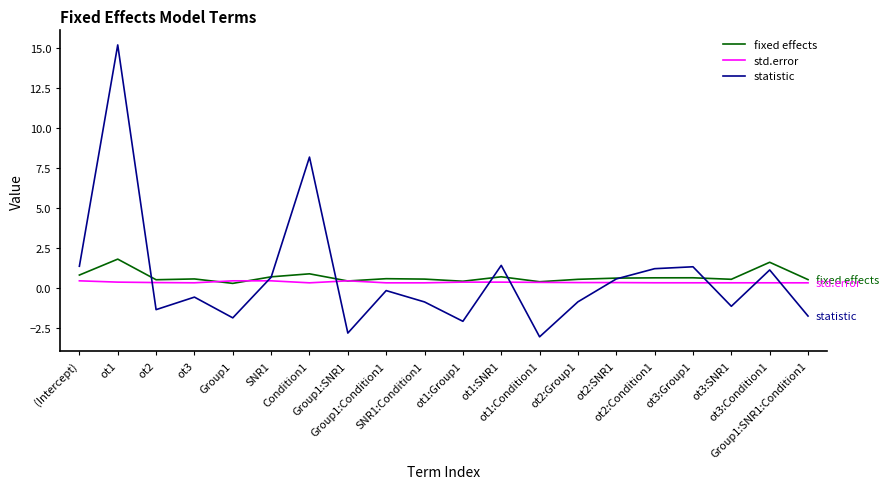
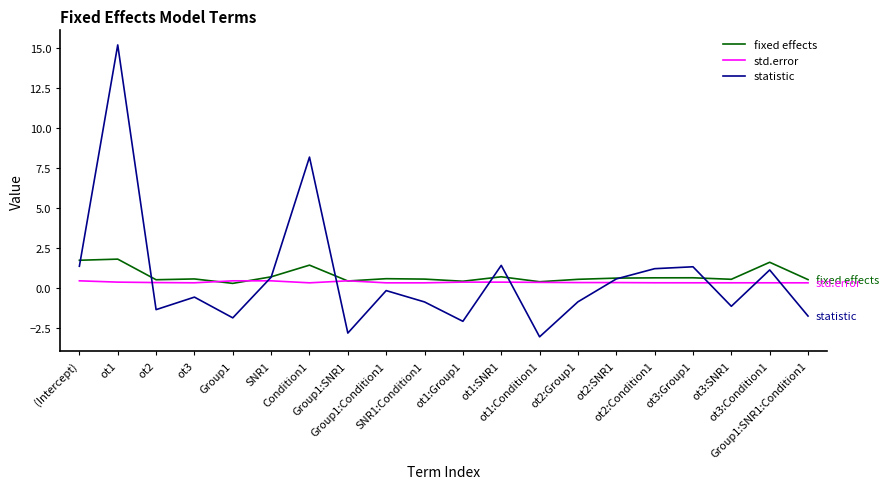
  {
    "fixed effects": {
-     "(Intercept)": 0.8,
+     "(Intercept)": 1.7,
      "ot1": 1.8,
      "ot2": 0.5,
      "ot3": 0.6,
      "Group1": 0.3,
-     "Condition1": 0.9,
+     "Condition1": 1.4,
      "Group1:Condition1": 0.6,
      "SNR1:Condition1": 0.6,
      "ot1:SNR1": 0.7,
      "ot2:Group1": 0.6,
      "ot2:Condition1": 0.6,
      "ot3:Group1": 0.7,
      "ot3:SNR1": 0.6,
      "ot3:Condition1": 1.6,
      "Group1:SNR1:Condition1": 0.5
    },
    "std.error": {
      "(Intercept)": 0.5,
      "ot1": 0.4,
      "ot2": 0.4,
      "ot3": 0.3,
      "Group1": 0.5,
      "SNR1": 0.5,
      "Condition1": 0.3,
      "Group1:Condition1": 0.3,
      "SNR1:Condition1": 0.3,
      "ot1:SNR1": 0.4,
      "ot2:Group1": 0.4,
      "ot2:SNR1": 0.4,
      "ot2:Condition1": 0.3,
      "ot3:Group1": 0.3,
      "ot3:SNR1": 0.3,
      "ot3:Condition1": 0.3,
      "Group1:SNR1:Condition1": 0.3
    },
    "statistic": {
      "(Intercept)": 1.4,
      "ot1": 15.2,
      "ot2": -1.3,
      "ot3": -0.6,
      "Group1": -1.9,
      "Condition1": 8.2,
      "Group1:SNR1": -2.8,
      "Group1:Condition1": -0.1,
      "SNR1:Condition1": -0.9,
      "ot1:Group1": -2.1,
      "ot1:SNR1": 1.4,
      "ot1:Condition1": -3.0,
      "ot2:Group1": -0.8,
      "ot2:Condition1": 1.2,
      "ot3:Group1": 1.3,
      "ot3:SNR1": -1.1,
      "ot3:Condition1": 1.1,
      "Group1:SNR1:Condition1": -1.7
    }
  }
